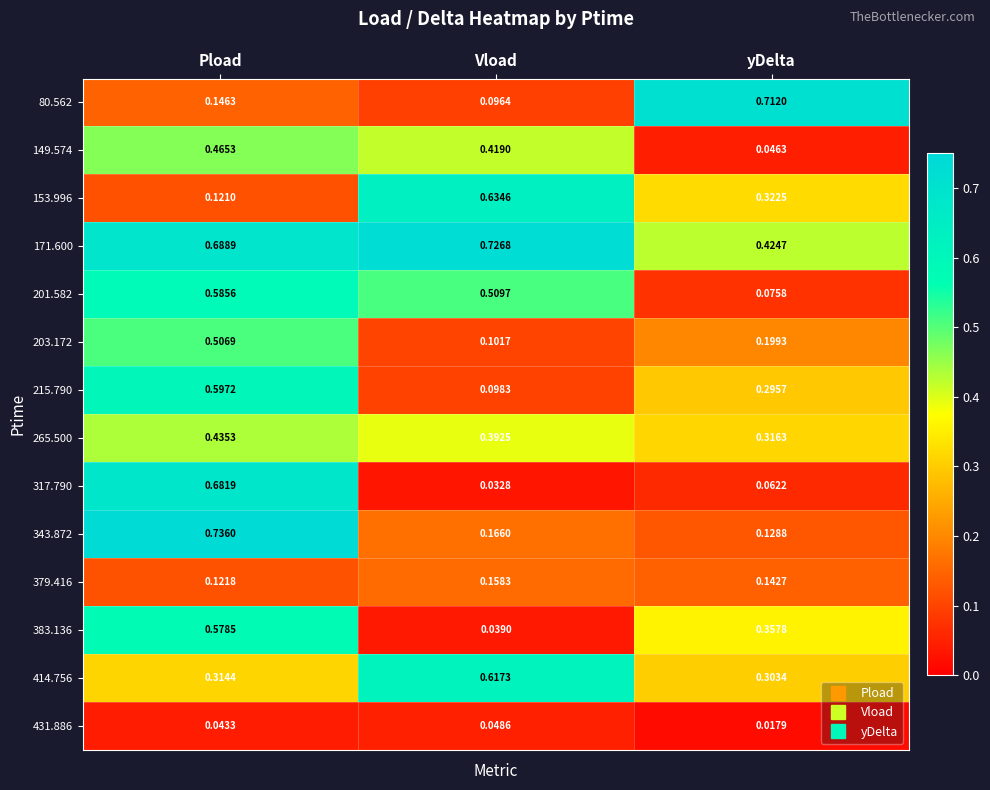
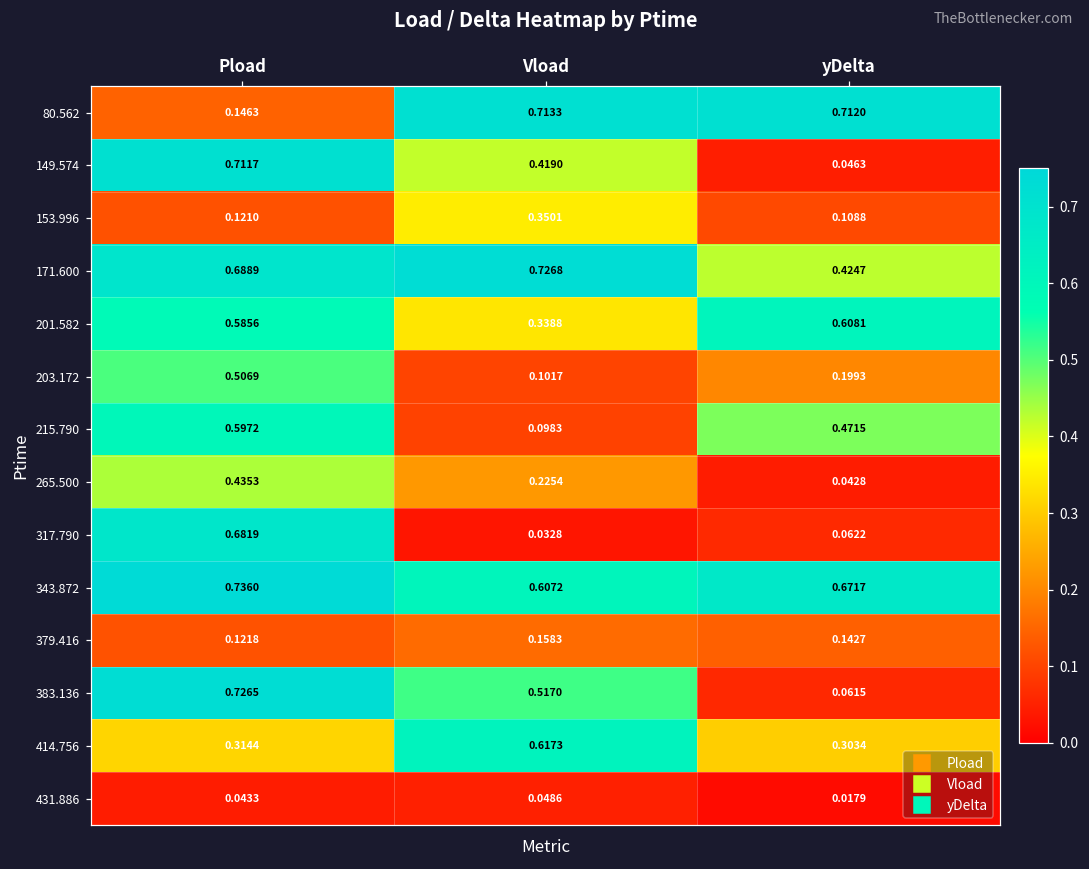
  {
    "80.562": {
      "Pload": 0.1463,
-     "Vload": 0.0964,
+     "Vload": 0.7133,
      "yDelta": 0.7120
    },
    "149.574": {
-     "Pload": 0.4653,
+     "Pload": 0.7117,
      "Vload": 0.4190,
      "yDelta": 0.0463
    },
    "153.996": {
      "Pload": 0.1210,
-     "Vload": 0.6346,
-     "yDelta": 0.3225
+     "Vload": 0.3501,
+     "yDelta": 0.1088
    },
    "171.600": {
      "Pload": 0.6889,
      "Vload": 0.7268,
      "yDelta": 0.4247
    },
    "201.582": {
      "Pload": 0.5856,
-     "Vload": 0.5097,
-     "yDelta": 0.0758
+     "Vload": 0.3388,
+     "yDelta": 0.6081
    },
    "203.172": {
      "Pload": 0.5069,
      "Vload": 0.1017,
      "yDelta": 0.1993
    },
    "215.790": {
      "Pload": 0.5972,
      "Vload": 0.0983,
-     "yDelta": 0.2957
+     "yDelta": 0.4715
    },
    "265.500": {
      "Pload": 0.4353,
-     "Vload": 0.3925,
-     "yDelta": 0.3163
+     "Vload": 0.2254,
+     "yDelta": 0.0428
    },
    "317.790": {
      "Pload": 0.6819,
      "Vload": 0.0328,
      "yDelta": 0.0622
    },
    "343.872": {
      "Pload": 0.7360,
-     "Vload": 0.1660,
-     "yDelta": 0.1288
+     "Vload": 0.6072,
+     "yDelta": 0.6717
    },
    "379.416": {
      "Pload": 0.1218,
      "Vload": 0.1583,
      "yDelta": 0.1427
    },
    "383.136": {
-     "Pload": 0.5785,
-     "Vload": 0.0390,
-     "yDelta": 0.3578
+     "Pload": 0.7265,
+     "Vload": 0.5170,
+     "yDelta": 0.0615
    },
    "414.756": {
      "Pload": 0.3144,
      "Vload": 0.6173,
      "yDelta": 0.3034
    },
    "431.886": {
      "Pload": 0.0433,
      "Vload": 0.0486,
      "yDelta": 0.0179
    }
  }
